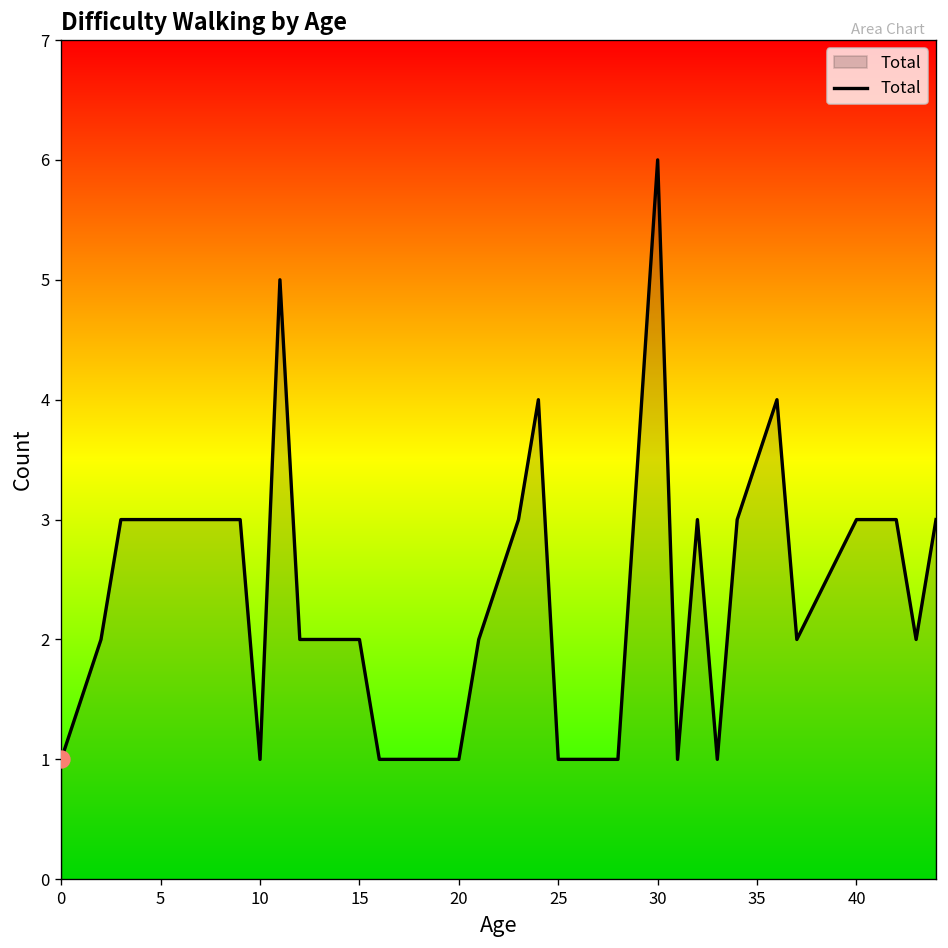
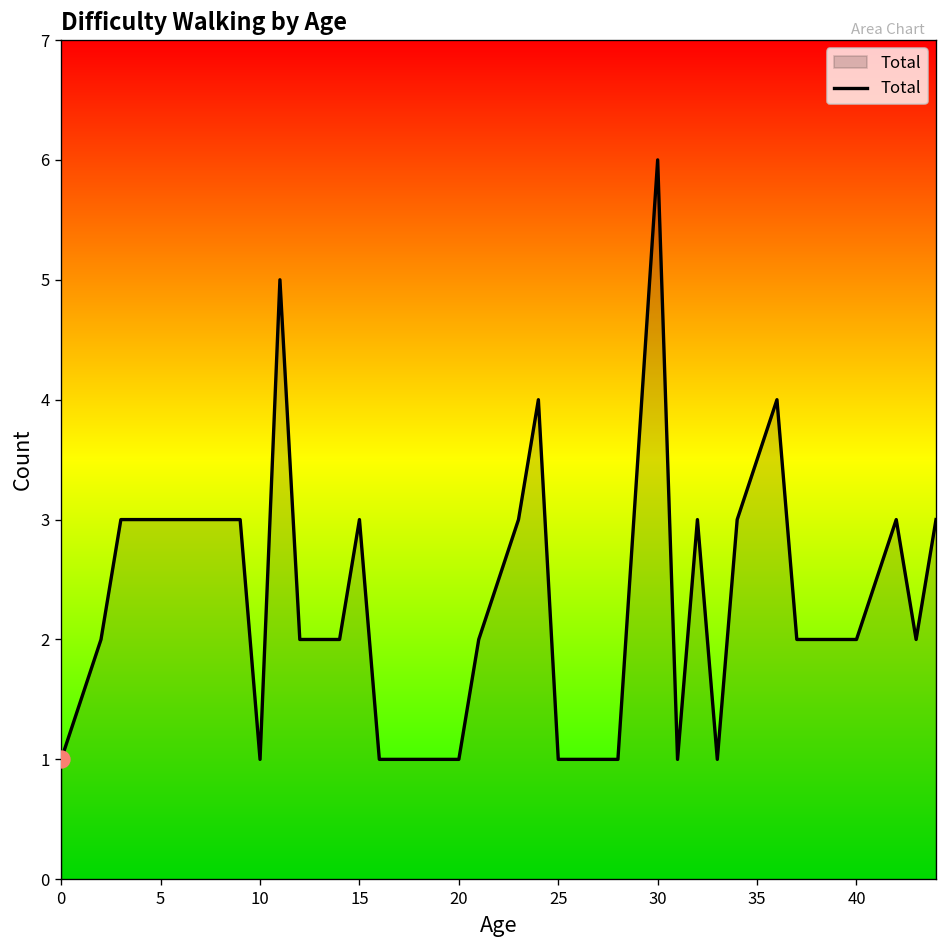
  {
    "Total": {
      "10": 1,
-     "15": 2,
+     "15": 3,
      "20": 1,
      "25": 1,
      "30": 6,
-     "40": 3
+     "40": 2
    }
  }
